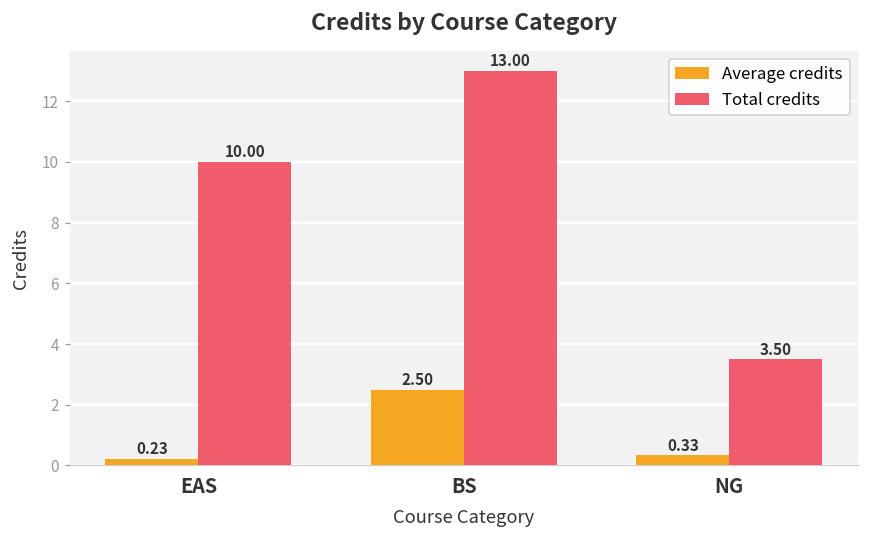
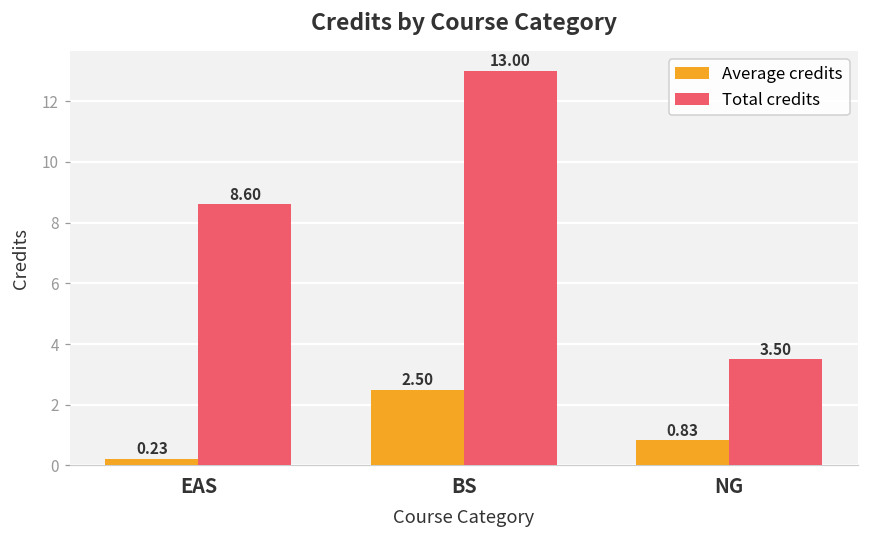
  {
    "Average credits": {
      "EAS": 0.23,
      "BS": 2.50,
-     "NG": 0.33
+     "NG": 0.83
    },
    "Total credits": {
-     "EAS": 10.00,
+     "EAS": 8.60,
      "BS": 13.00,
      "NG": 3.50
    }
  }
